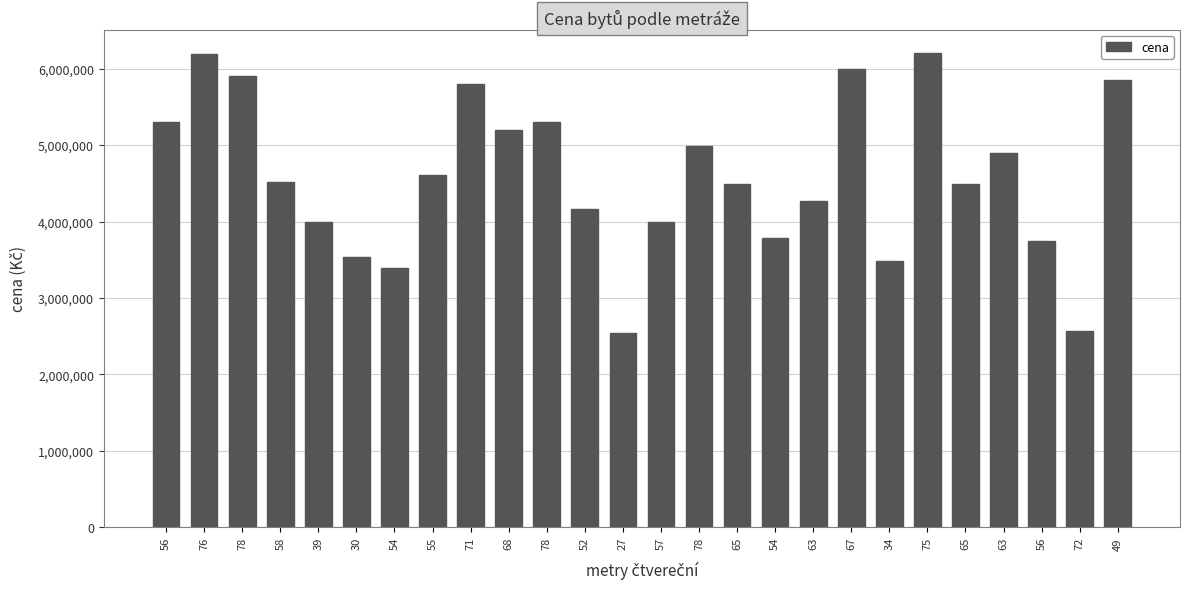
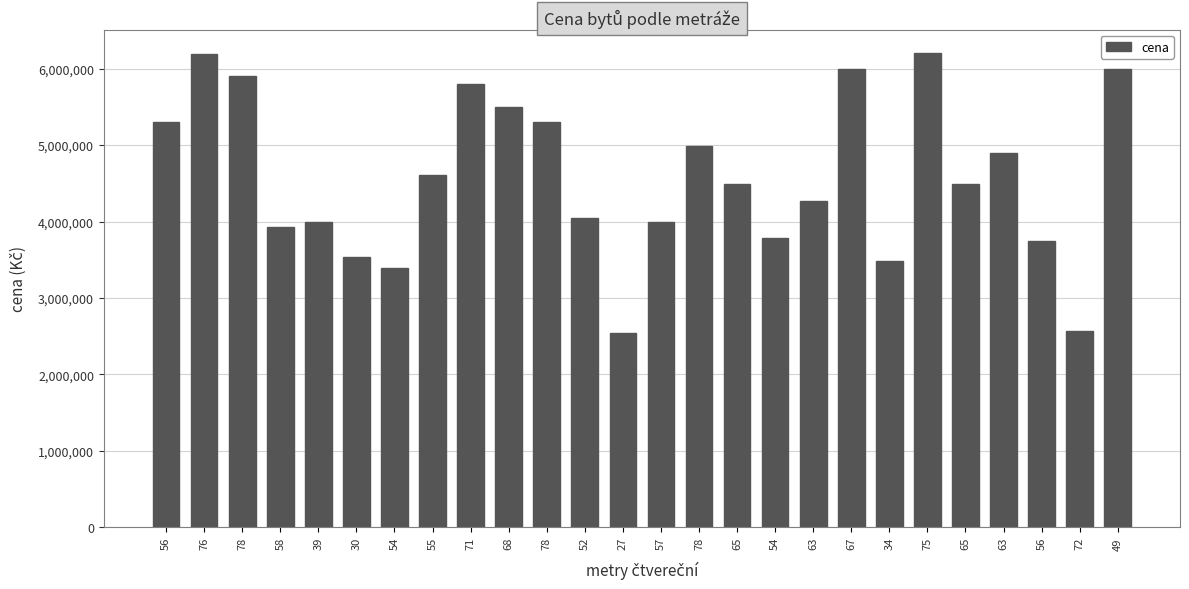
  {
    "76": "6,200,000",
-   "58": "4,500,000",
+   "58": "3,900,000",
    "39": "4,000,000",
    "30": "3,500,000",
    "55": "4,600,000",
    "71": "5,800,000",
-   "68": "5,200,000",
-   "52": "4,200,000",
+   "68": "5,500,000",
+   "52": "4,100,000",
    "27": "2,500,000",
    "57": "4,000,000",
    "67": "6,000,000",
    "34": "3,500,000",
    "75": "6,200,000",
    "72": "2,600,000",
-   "49": "5,900,000"
+   "49": "6,000,000"
  }
